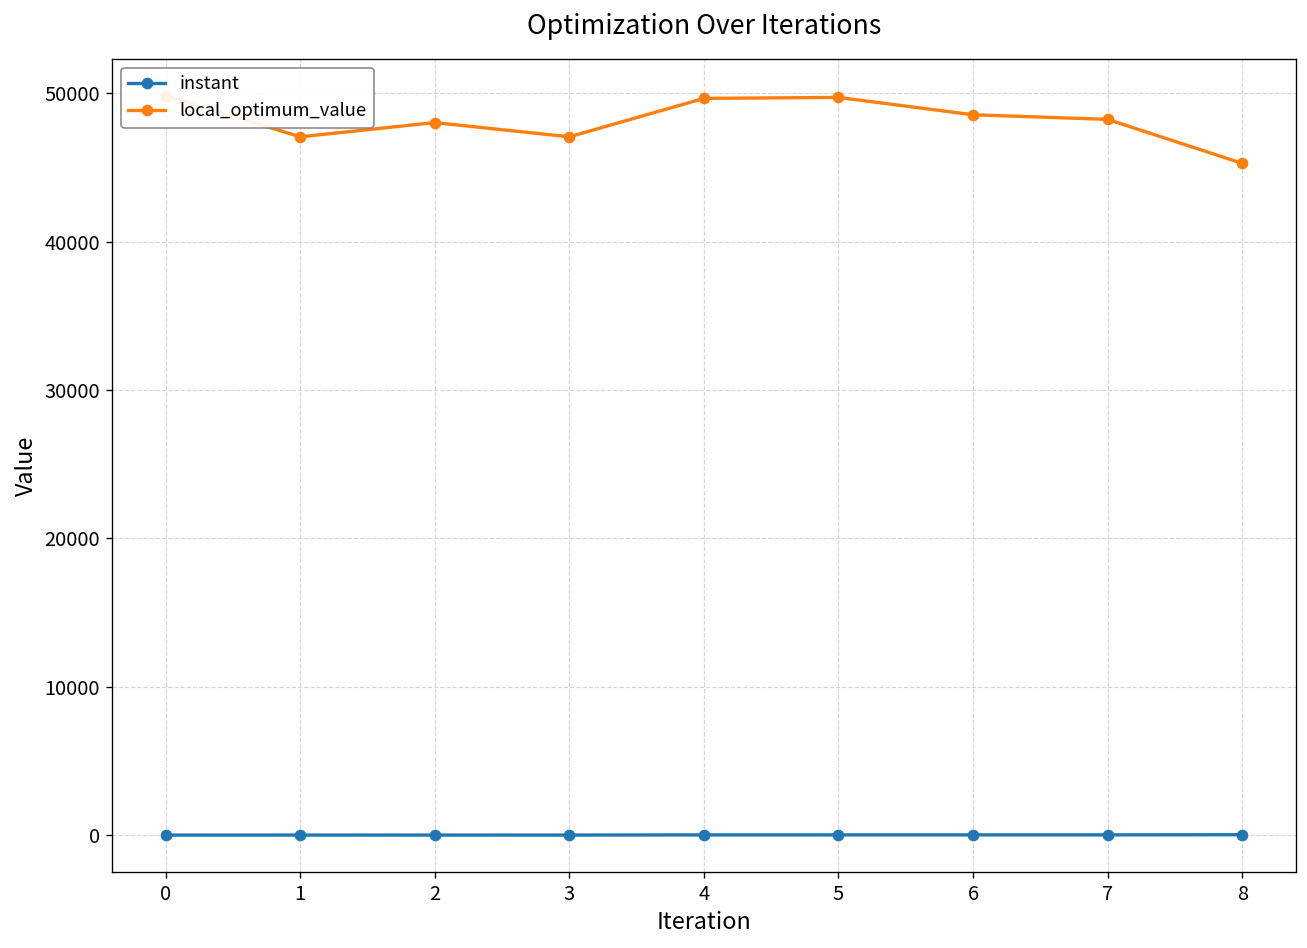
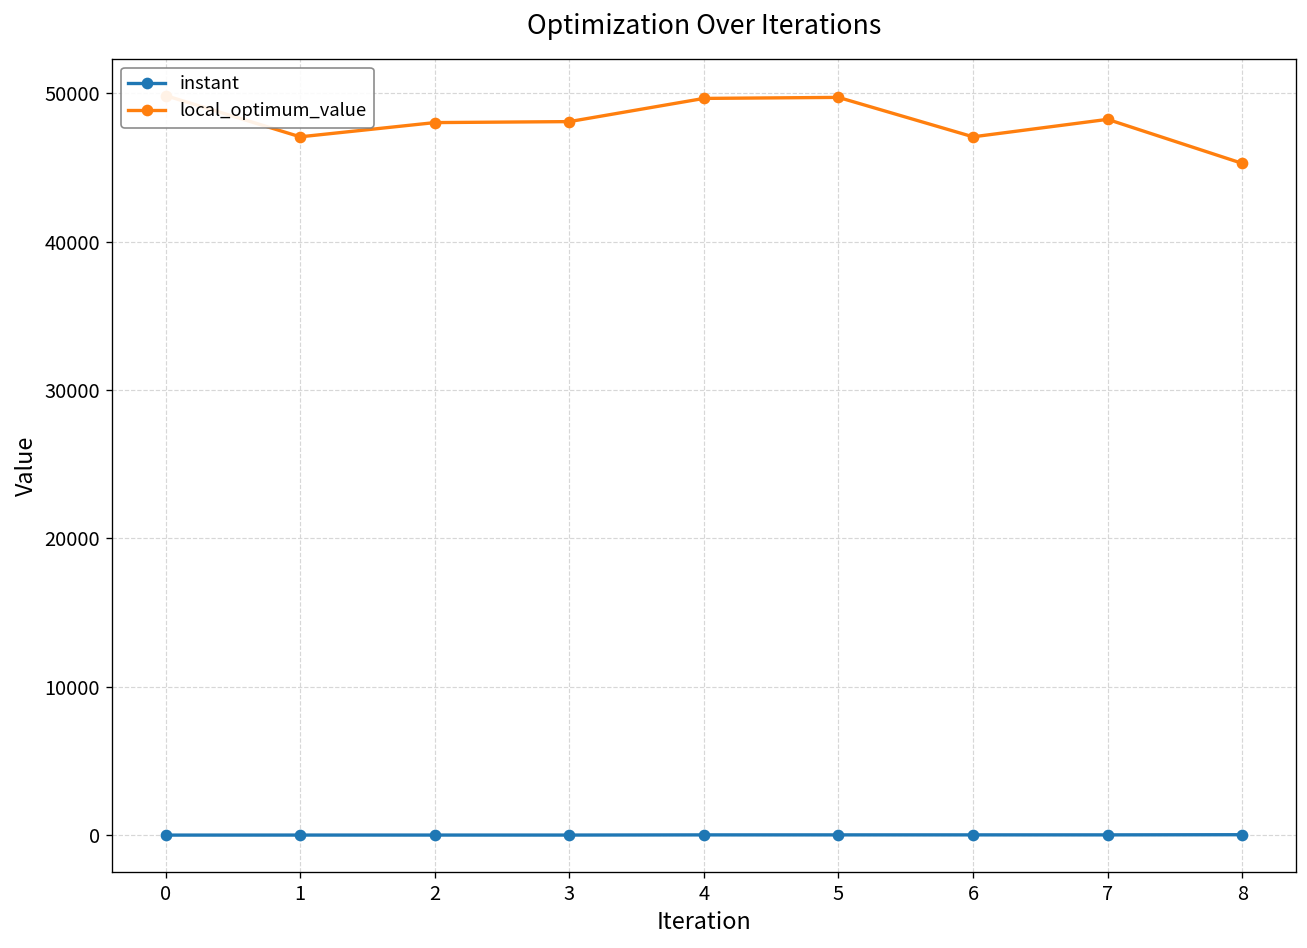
  {
    "instant": {
      "0": 0,
      "1": 0,
      "2": 0,
      "3": 0,
      "4": 0,
      "5": 0,
      "6": 0,
      "7": 0,
      "8": 0
    },
    "local_optimum_value": {
      "1": 47100,
      "2": 48000,
-     "3": 47100,
+     "3": 48100,
      "4": 49700,
      "5": 49700,
-     "6": 48500,
+     "6": 47100,
      "7": 48200,
      "8": 45300
    }
  }
